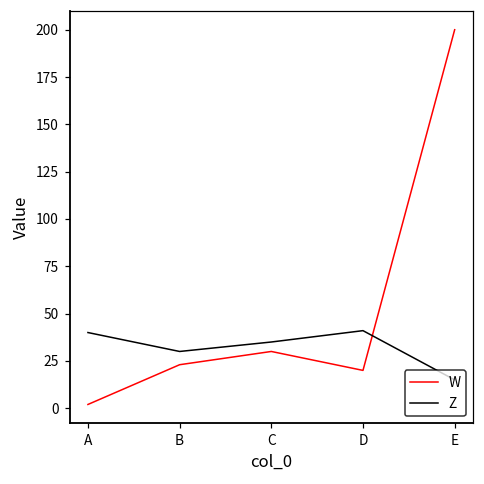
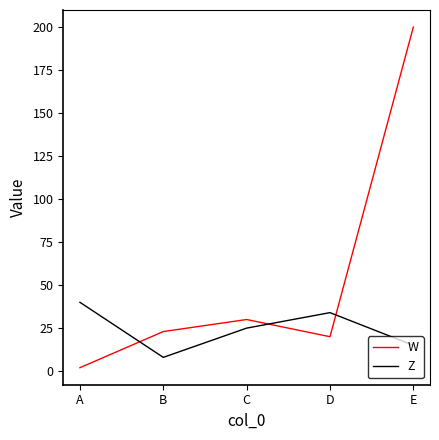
  {
    "W": {
      "A": 2,
      "B": 23,
      "C": 30,
      "D": 20,
      "E": 200
    },
    "Z": {
      "A": 40,
-     "B": 30,
-     "C": 35,
-     "D": 41
+     "B": 8,
+     "C": 25,
+     "D": 34
    }
  }
